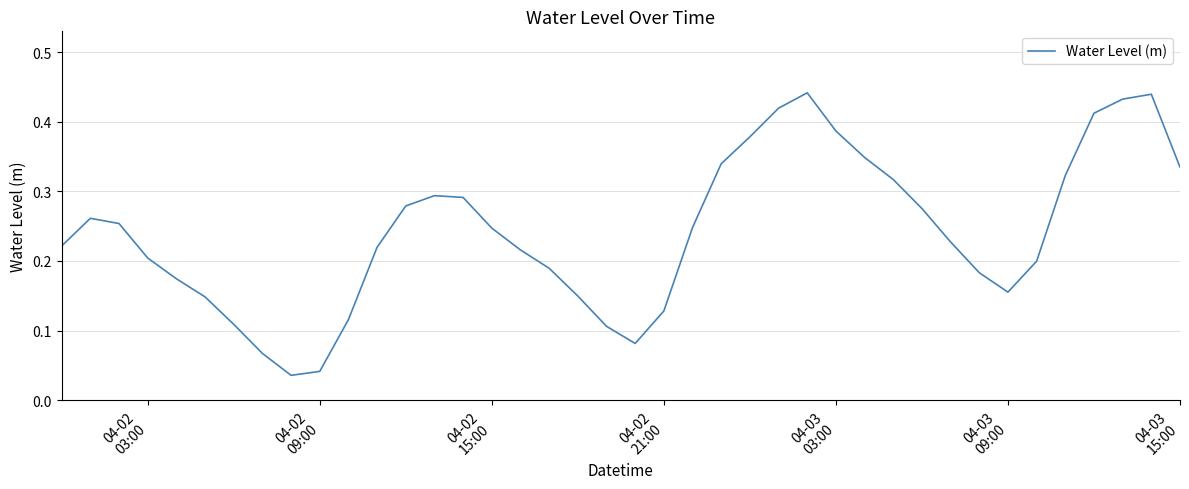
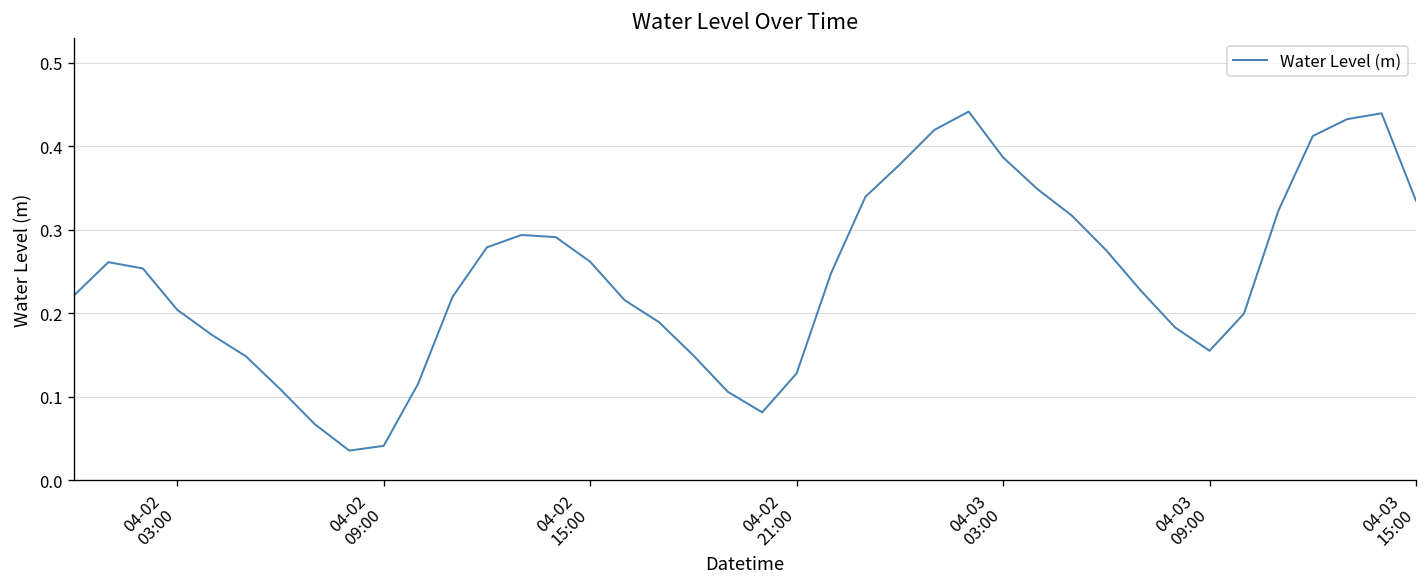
  {
    "04-02 03:00": 0.20,
    "04-02 09:00": 0.04,
-   "04-02 15:00": 0.25,
+   "04-02 15:00": 0.26,
    "04-02 21:00": 0.13,
    "04-03 03:00": 0.39,
    "04-03 09:00": 0.16,
    "04-03 15:00": 0.33
  }
